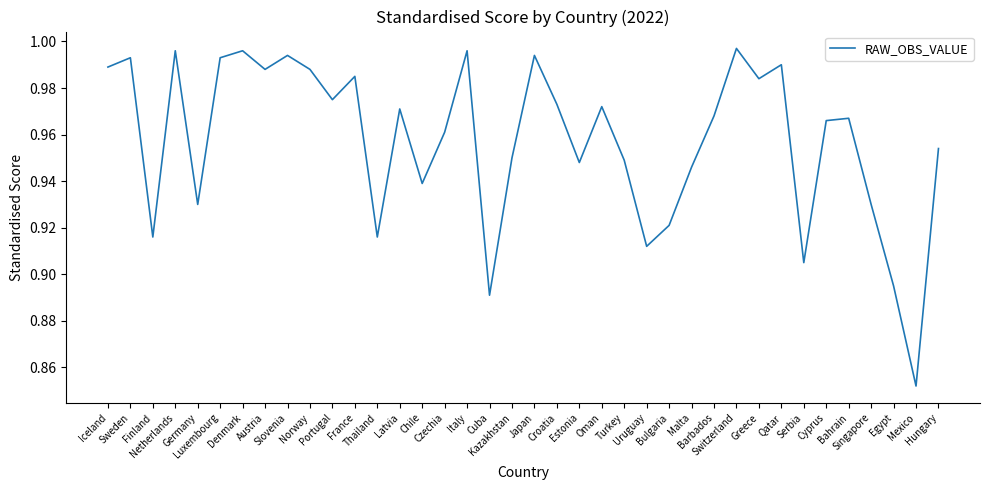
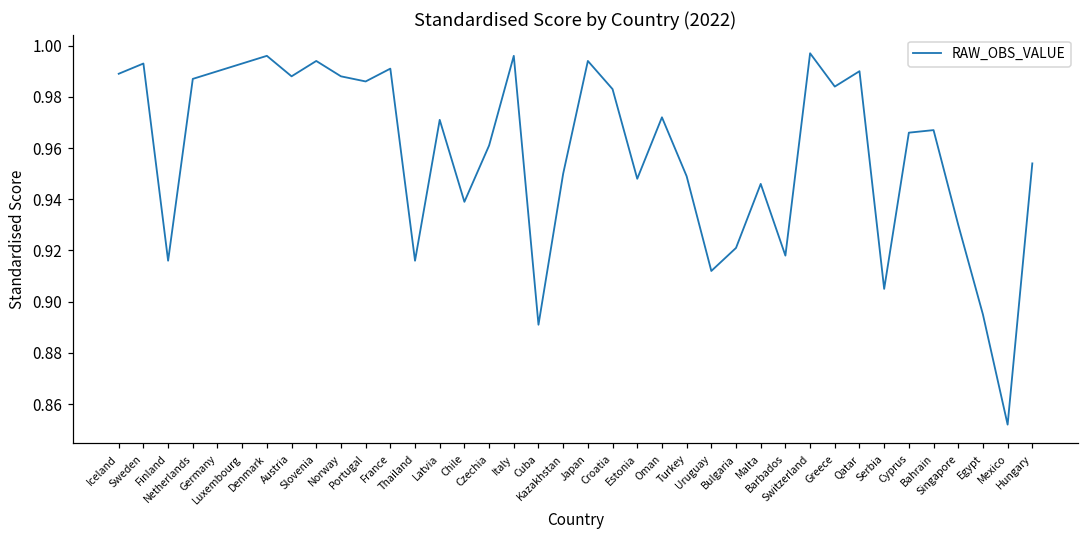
  {
    "Iceland": 0.989,
    "Sweden": 0.993,
    "Finland": 0.916,
-   "Netherlands": 0.996,
-   "Germany": 0.93,
+   "Netherlands": 0.987,
+   "Germany": 0.99,
    "Luxembourg": 0.993,
    "Denmark": 0.996,
    "Austria": 0.988,
    "Slovenia": 0.994,
    "Norway": 0.988,
-   "Portugal": 0.975,
-   "France": 0.985,
+   "Portugal": 0.986,
+   "France": 0.991,
    "Thailand": 0.916,
    "Latvia": 0.971,
    "Chile": 0.939,
    "Czechia": 0.961,
    "Italy": 0.996,
    "Cuba": 0.891,
    "Kazakhstan": 0.950,
    "Japan": 0.994,
-   "Croatia": 0.973,
+   "Croatia": 0.983,
    "Estonia": 0.948,
    "Oman": 0.972,
    "Turkey": 0.949,
    "Uruguay": 0.912,
    "Bulgaria": 0.921,
    "Malta": 0.946,
-   "Barbados": 0.968,
+   "Barbados": 0.918,
    "Switzerland": 0.997,
    "Greece": 0.984,
    "Qatar": 0.990,
    "Serbia": 0.905,
    "Cyprus": 0.966,
    "Bahrain": 0.967,
    "Singapore": 0.930,
    "Egypt": 0.895,
    "Mexico": 0.852,
    "Hungary": 0.954
  }
